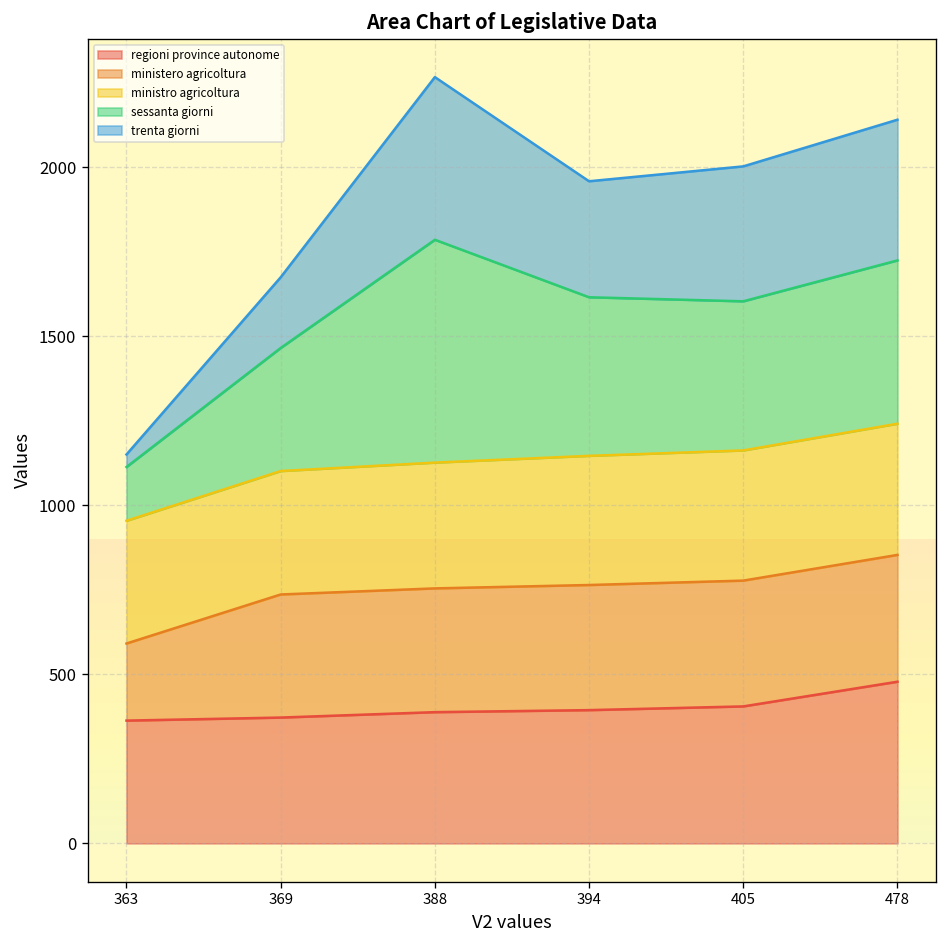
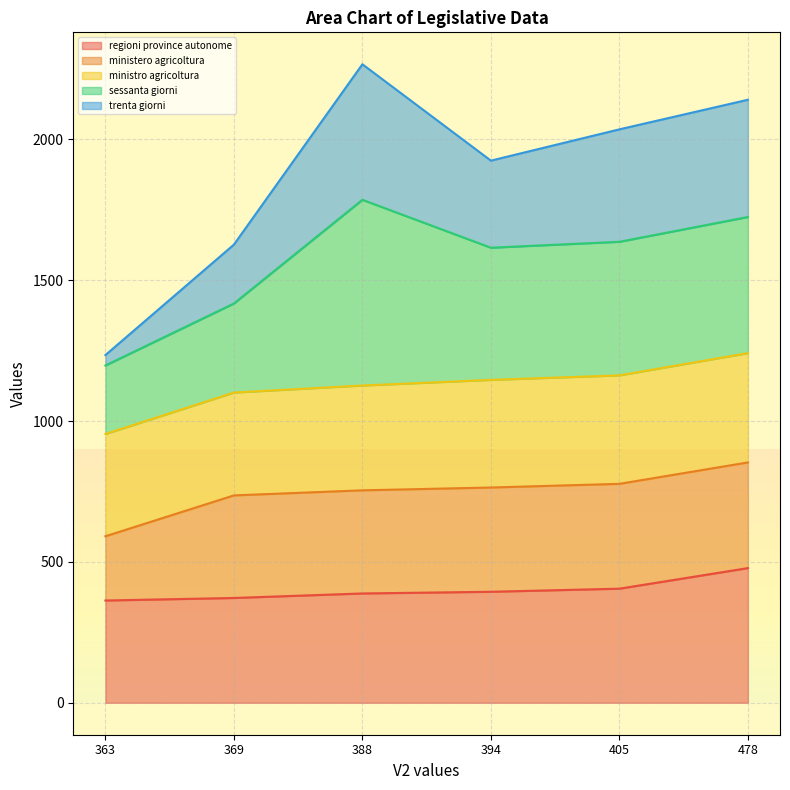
  {
    "sessanta giorni": {
-     "363": 160,
-     "369": 360,
+     "363": 240,
+     "369": 320,
      "388": 660,
      "394": 470,
-     "405": 440,
+     "405": 470,
      "478": 480
    },
    "trenta giorni": {
      "363": 40,
      "369": 210,
      "388": 480,
-     "394": 340,
+     "394": 310,
      "405": 400,
      "478": 420
    }
  }
